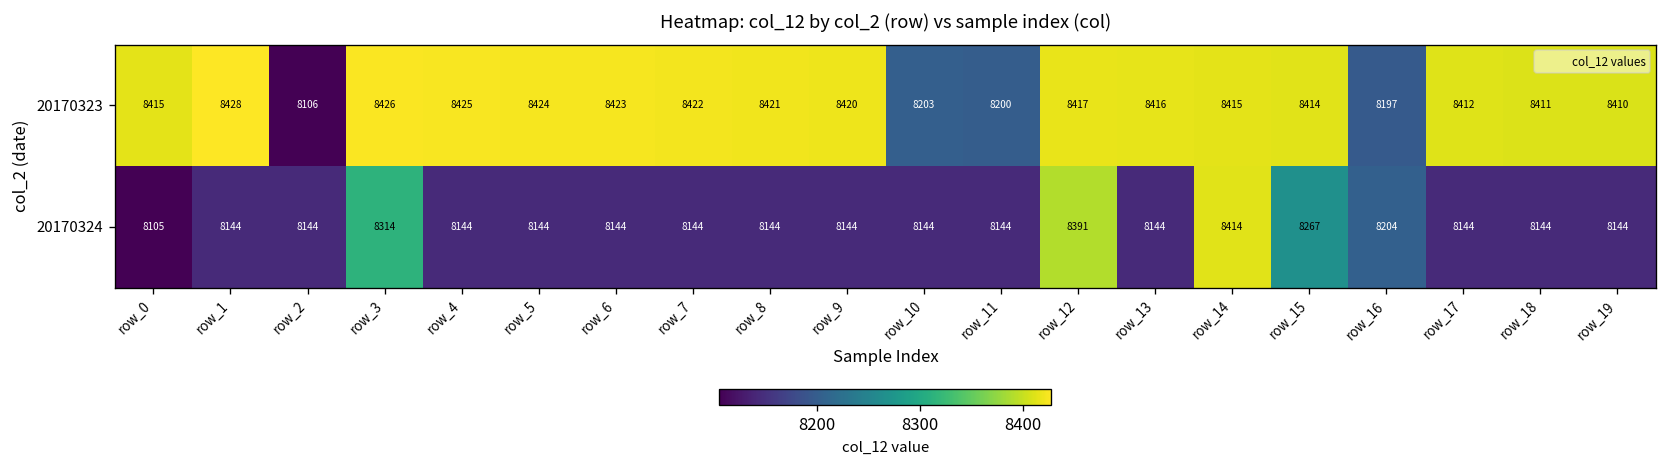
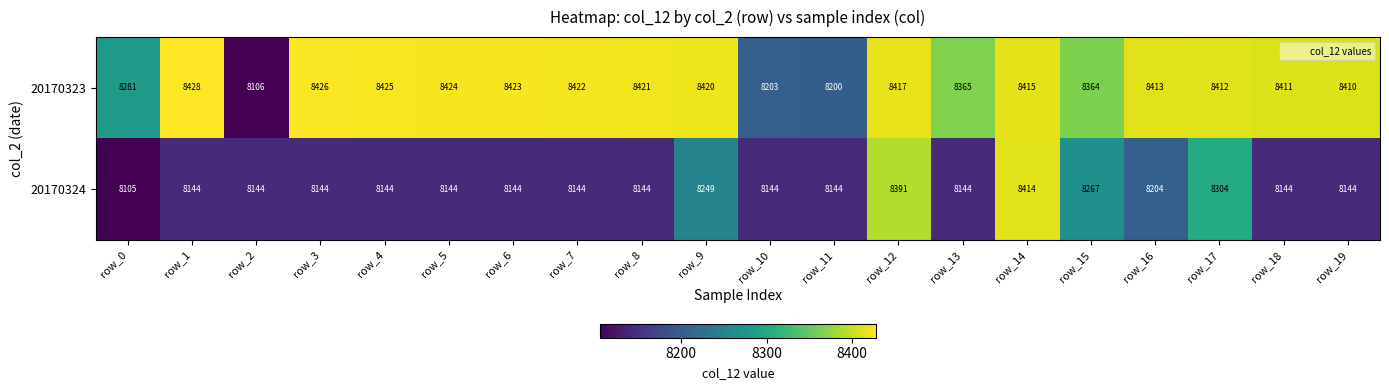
  {
    "20170323": {
-     "row_0": 8415,
+     "row_0": 8281,
      "row_1": 8428,
      "row_2": 8106,
      "row_3": 8426,
      "row_4": 8425,
      "row_5": 8424,
      "row_6": 8423,
      "row_7": 8422,
      "row_8": 8421,
      "row_9": 8420,
      "row_10": 8203,
      "row_11": 8200,
      "row_12": 8417,
-     "row_13": 8416,
+     "row_13": 8365,
      "row_14": 8415,
-     "row_15": 8414,
-     "row_16": 8197,
+     "row_15": 8364,
+     "row_16": 8413,
      "row_17": 8412,
      "row_18": 8411,
      "row_19": 8410
    },
    "20170324": {
      "row_0": 8105,
      "row_1": 8144,
      "row_2": 8144,
-     "row_3": 8314,
+     "row_3": 8144,
      "row_4": 8144,
      "row_5": 8144,
      "row_6": 8144,
      "row_7": 8144,
      "row_8": 8144,
-     "row_9": 8144,
+     "row_9": 8249,
      "row_10": 8144,
      "row_11": 8144,
      "row_12": 8391,
      "row_13": 8144,
      "row_14": 8414,
      "row_15": 8267,
      "row_16": 8204,
-     "row_17": 8144,
+     "row_17": 8304,
      "row_18": 8144,
      "row_19": 8144
    }
  }
